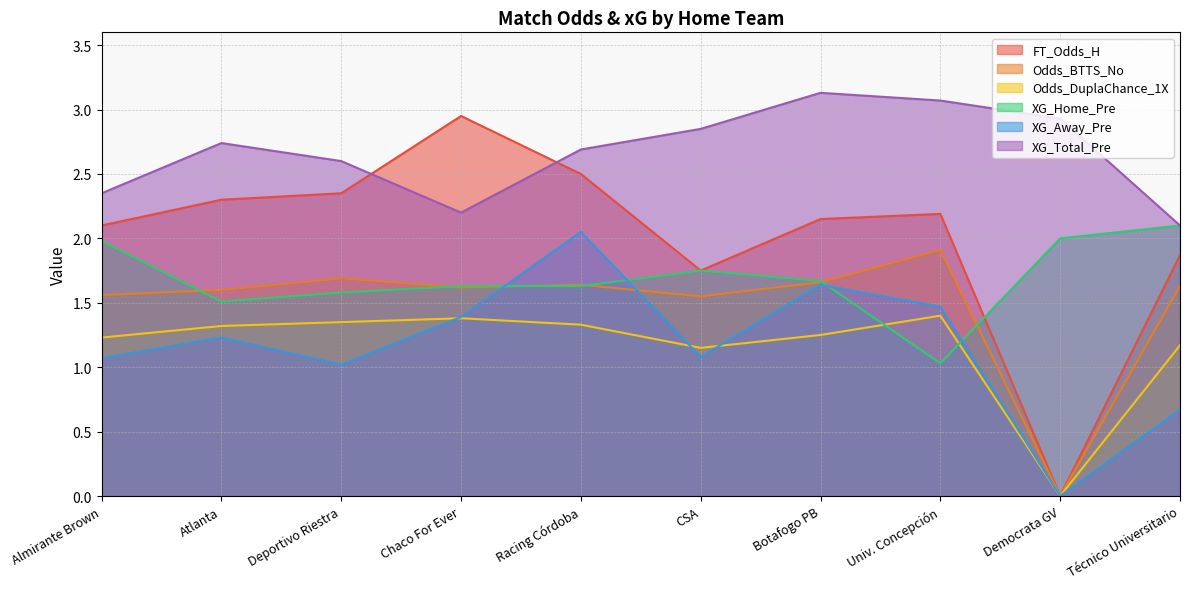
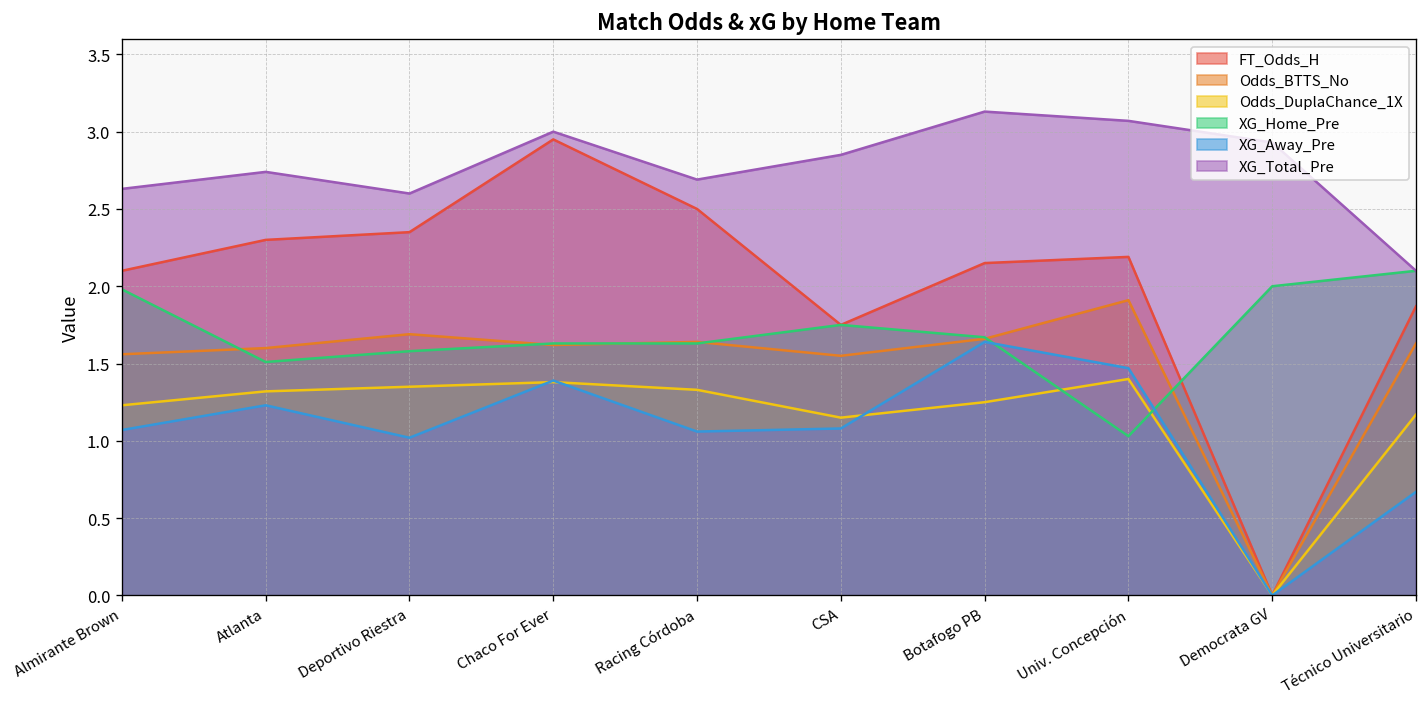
  {
    "XG_Home_Pre": {
      "Almirante Brown": 1.98,
      "Atlanta": 1.51,
      "Deportivo Riestra": 1.58,
      "Univ. Concepción": 1.03,
      "Democrata GV": 2.00
    },
    "XG_Away_Pre": {
      "Almirante Brown": 1.07,
      "Atlanta": 1.23,
      "Deportivo Riestra": 1.02,
-     "Racing Córdoba": 2.05,
+     "Racing Córdoba": 1.06,
      "CSA": 1.08,
      "Botafogo PB": 1.64,
      "Univ. Concepción": 1.47,
      "Técnico Universitario": 0.67
    },
    "XG_Total_Pre": {
-     "Almirante Brown": 2.35,
+     "Almirante Brown": 2.63,
      "Atlanta": 2.74,
      "Deportivo Riestra": 2.60,
-     "Chaco For Ever": 2.2,
+     "Chaco For Ever": 3.0,
      "Racing Córdoba": 2.69,
      "CSA": 2.85,
      "Botafogo PB": 3.13,
      "Univ. Concepción": 3.07
    }
  }
